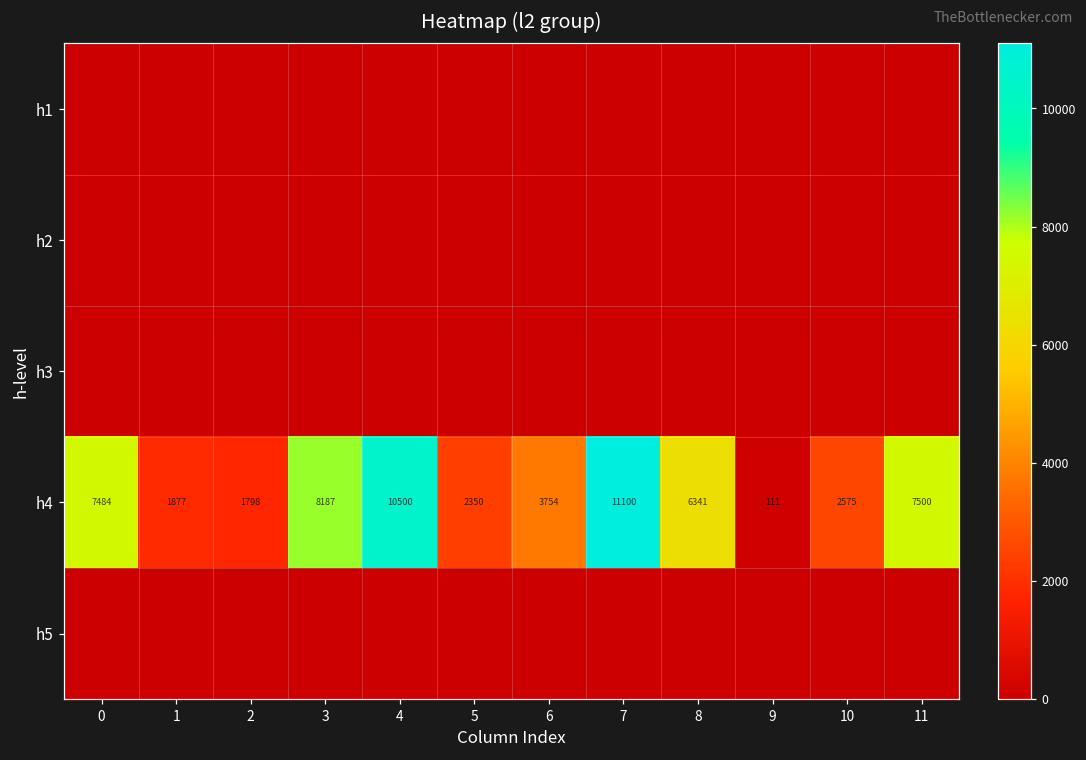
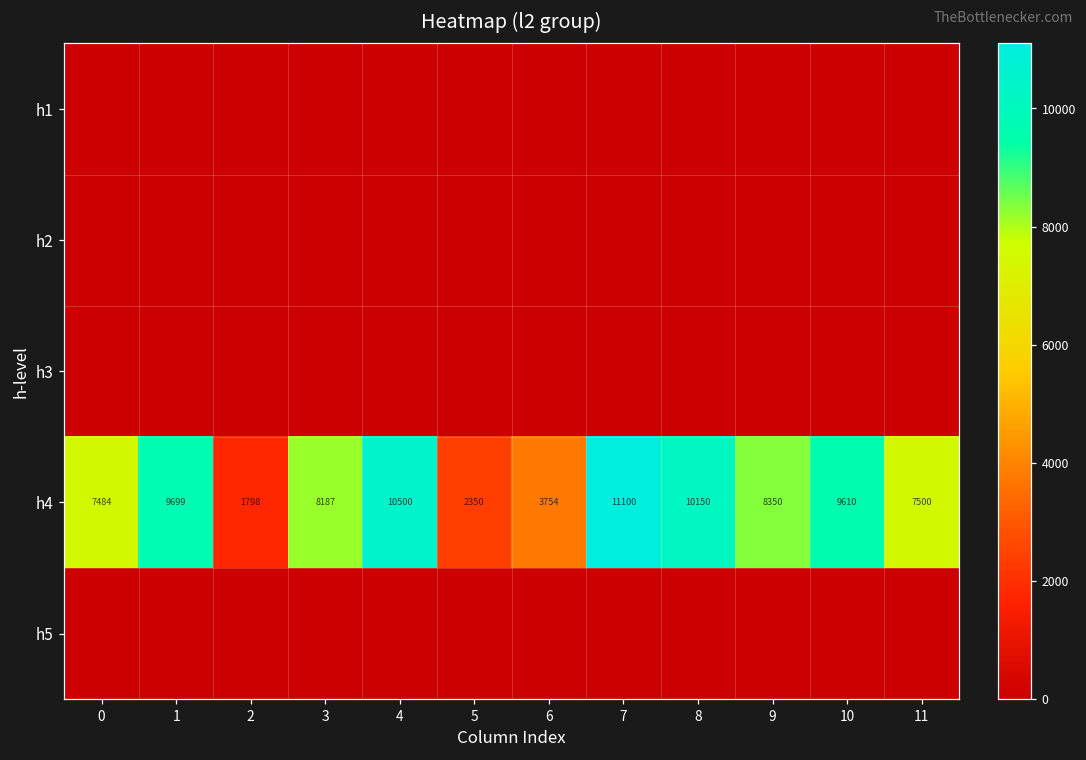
  {
    "h4": {
      "0": 7484,
-     "1": 1877,
+     "1": 9699,
      "2": 1798,
      "3": 8187,
      "4": 10500,
      "5": 2350,
      "6": 3754,
      "7": 11100,
-     "8": 6341,
-     "9": 111,
-     "10": 2575,
+     "8": 10150,
+     "9": 8350,
+     "10": 9610,
      "11": 7500
    }
  }
